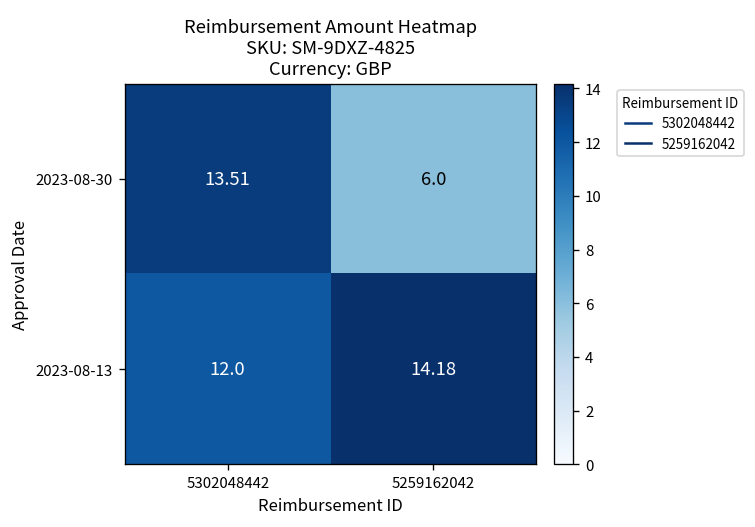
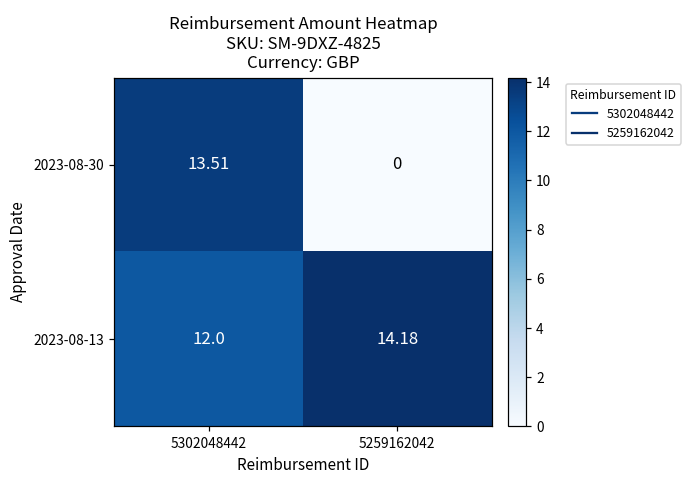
  {
    "2023-08-30": {
      "5302048442": 13.51,
-     "5259162042": 6.0
+     "5259162042": 0
    },
    "2023-08-13": {
      "5302048442": 12.0,
      "5259162042": 14.18
    }
  }
